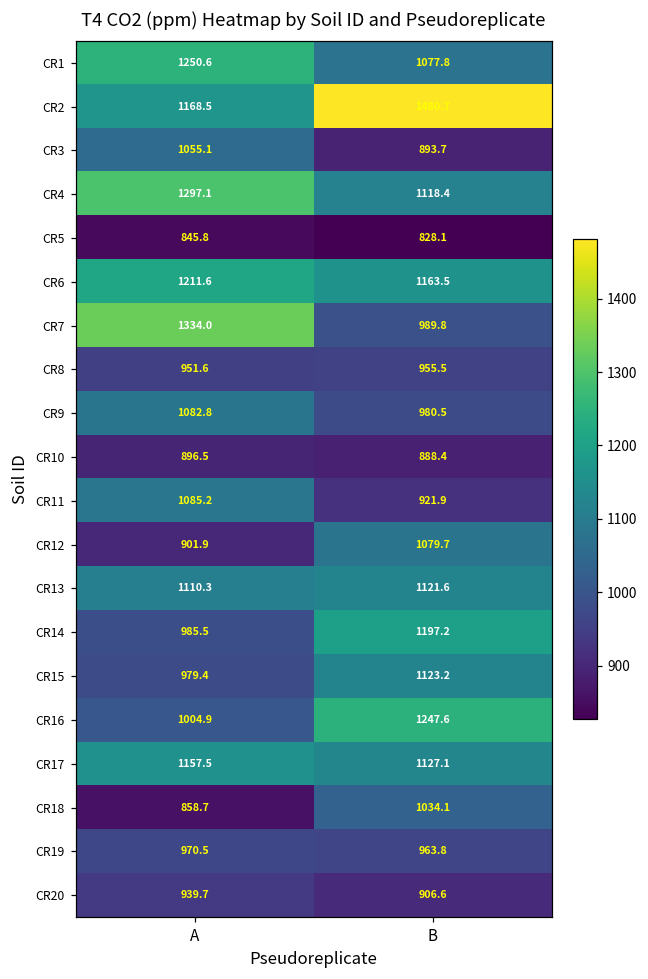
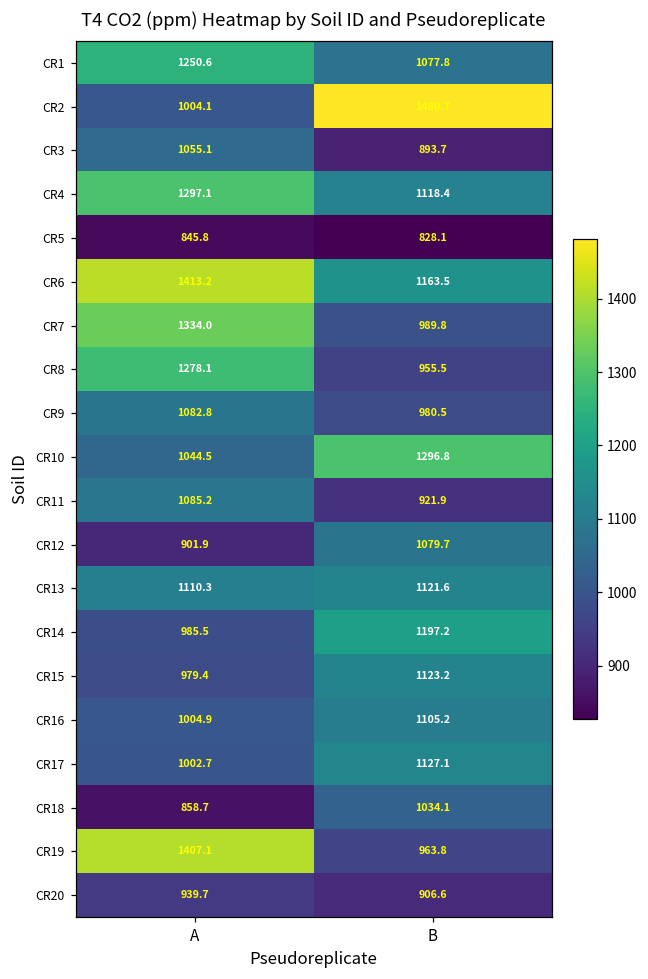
  {
    "CR1": {
      "A": 1250.6,
      "B": 1077.8
    },
    "CR2": {
-     "A": 1168.5
+     "A": 1004.1
    },
    "CR3": {
      "A": 1055.1,
      "B": 893.7
    },
    "CR4": {
      "A": 1297.1,
      "B": 1118.4
    },
    "CR5": {
      "A": 845.8,
      "B": 828.1
    },
    "CR6": {
-     "A": 1211.6,
+     "A": 1413.2,
      "B": 1163.5
    },
    "CR7": {
      "A": 1334.0,
      "B": 989.8
    },
    "CR8": {
-     "A": 951.6,
+     "A": 1278.1,
      "B": 955.5
    },
    "CR9": {
      "A": 1082.8,
      "B": 980.5
    },
    "CR10": {
-     "A": 896.5,
-     "B": 888.4
+     "A": 1044.5,
+     "B": 1296.8
    },
    "CR11": {
      "A": 1085.2,
      "B": 921.9
    },
    "CR12": {
      "A": 901.9,
      "B": 1079.7
    },
    "CR13": {
      "A": 1110.3,
      "B": 1121.6
    },
    "CR14": {
      "A": 985.5,
      "B": 1197.2
    },
    "CR15": {
      "A": 979.4,
      "B": 1123.2
    },
    "CR16": {
      "A": 1004.9,
-     "B": 1247.6
+     "B": 1105.2
    },
    "CR17": {
-     "A": 1157.5,
+     "A": 1002.7,
      "B": 1127.1
    },
    "CR18": {
      "A": 858.7,
      "B": 1034.1
    },
    "CR19": {
-     "A": 970.5,
+     "A": 1407.1,
      "B": 963.8
    },
    "CR20": {
      "A": 939.7,
      "B": 906.6
    }
  }
